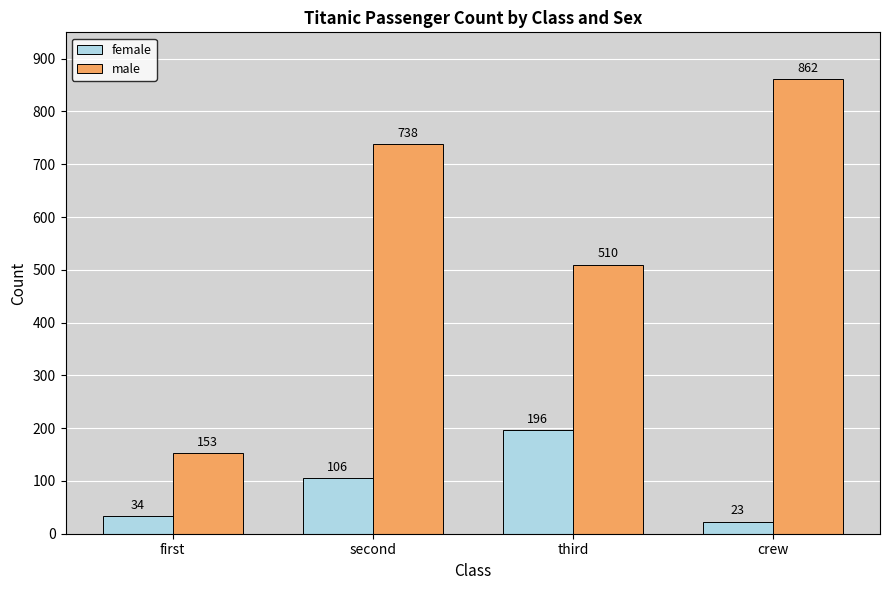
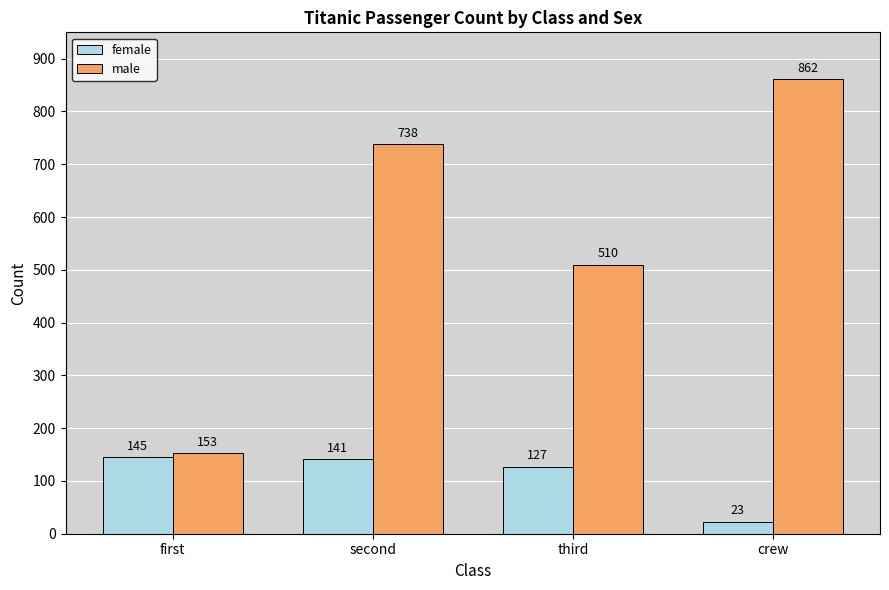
  {
    "female": {
-     "first": 34,
-     "second": 106,
-     "third": 196,
+     "first": 145,
+     "second": 141,
+     "third": 127,
      "crew": 23
    },
    "male": {
      "first": 153,
      "second": 738,
      "third": 510,
      "crew": 862
    }
  }
